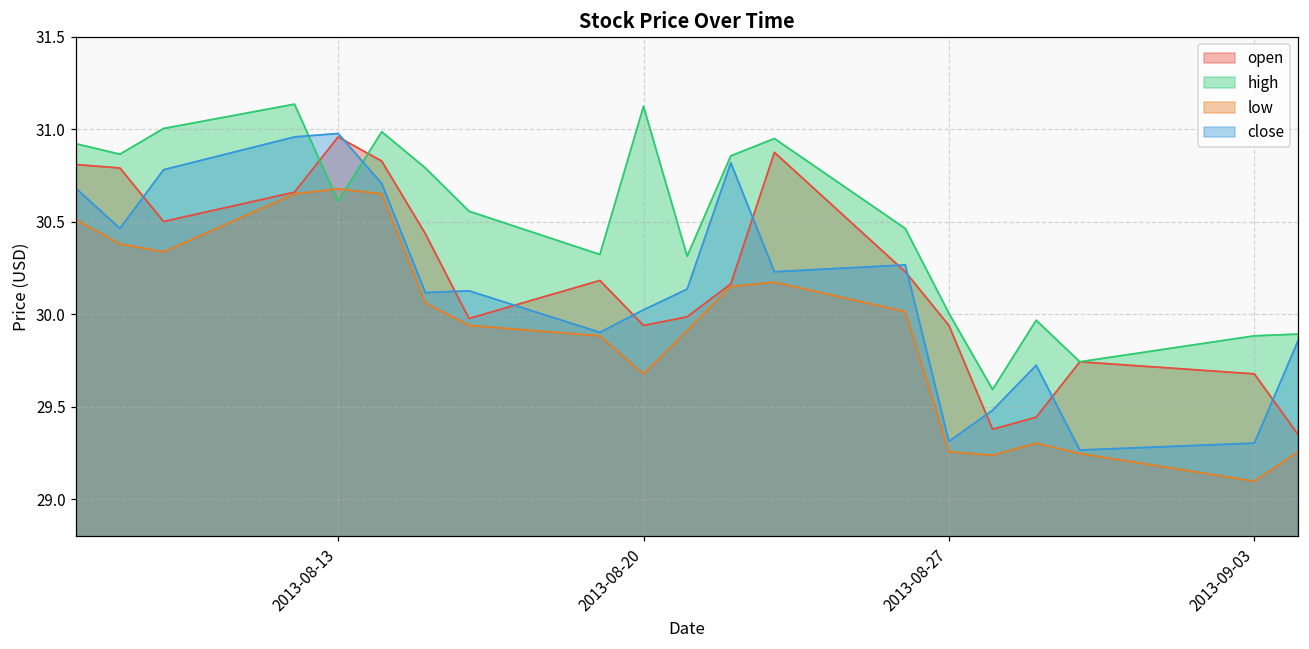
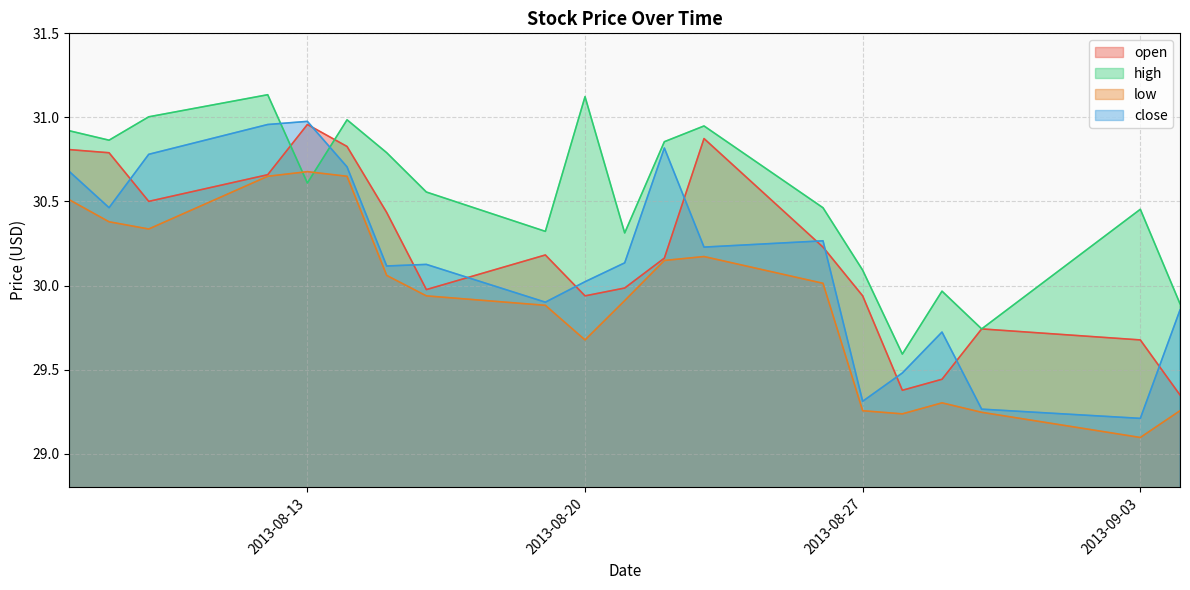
  {
    "high": {
      "2013-08-13": 30.61,
      "2013-08-20": 31.12,
-     "2013-08-27": 30.00,
-     "2013-09-03": 29.88
+     "2013-08-27": 30.09,
+     "2013-09-03": 30.45
    },
    "close": {
      "2013-08-13": 30.98,
      "2013-08-20": 30.02,
      "2013-08-27": 29.31,
-     "2013-09-03": 29.30
+     "2013-09-03": 29.21
    }
  }
